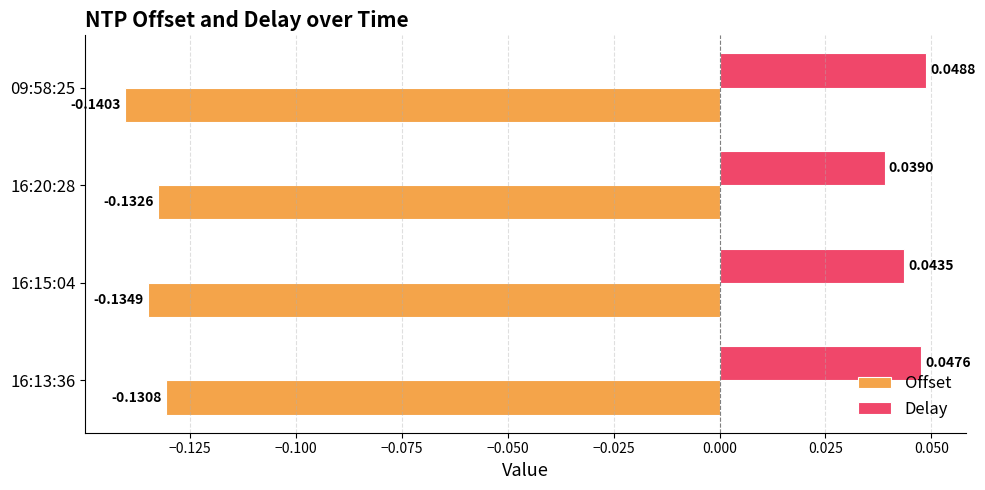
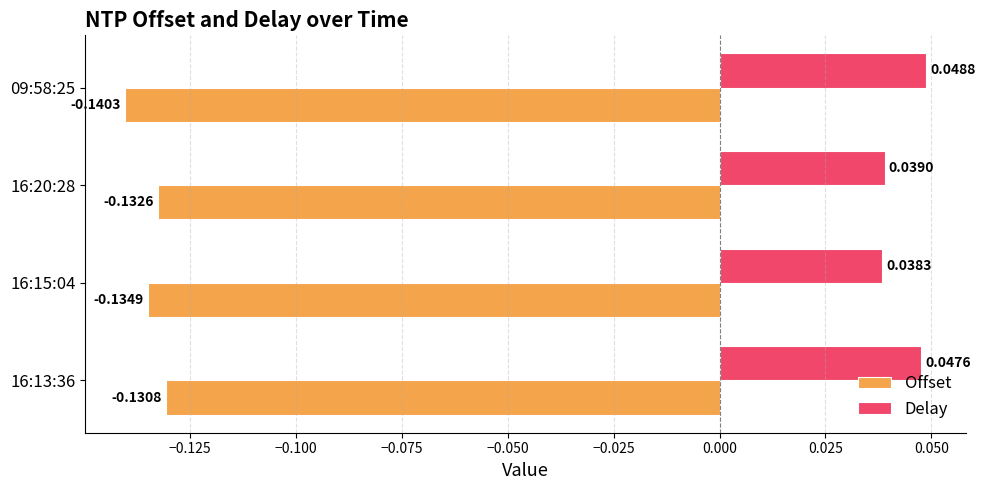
  {
    "Offset": {
      "09:58:25": -0.1403,
      "16:20:28": -0.1326,
      "16:15:04": -0.1349,
      "16:13:36": -0.1308
    },
    "Delay": {
      "09:58:25": 0.0488,
      "16:20:28": 0.0390,
-     "16:15:04": 0.0435,
+     "16:15:04": 0.0383,
      "16:13:36": 0.0476
    }
  }
